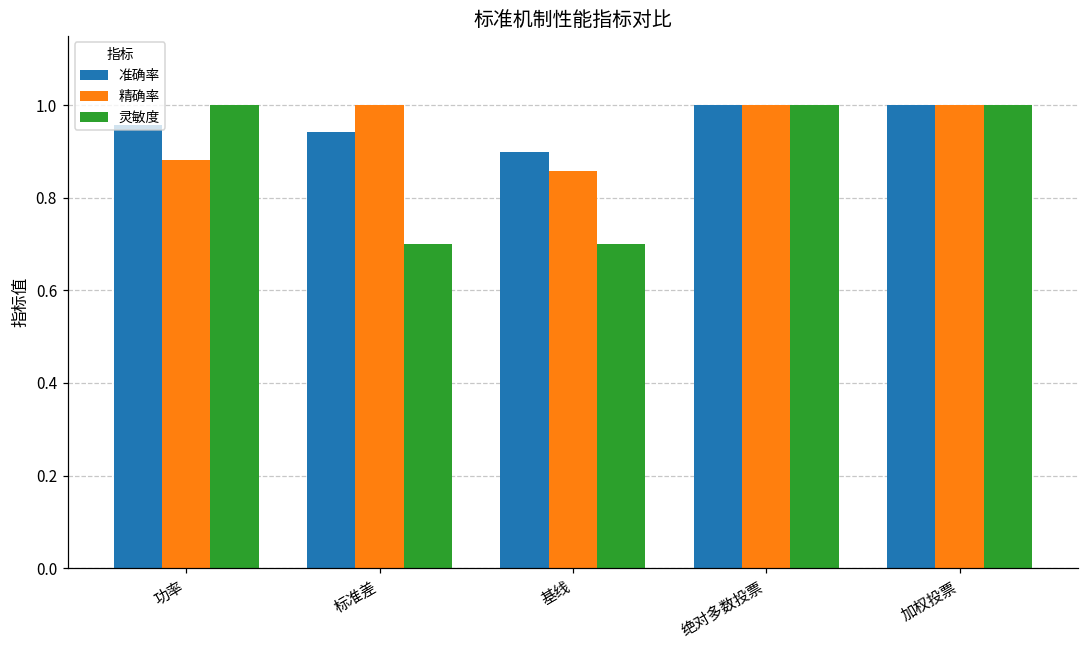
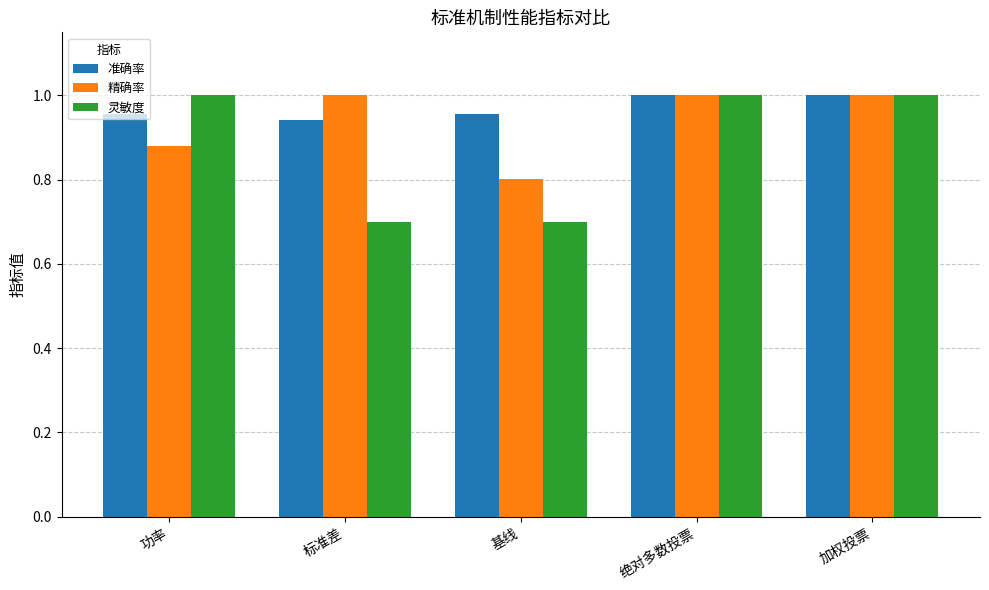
  {
    "准确率": {
      "标准差": 0.94,
-     "基线": 0.90,
+     "基线": 0.96,
      "绝对多数投票": 1.00,
      "加权投票": 1.00
    },
    "精确率": {
      "功率": 0.88,
      "标准差": 1.00,
-     "基线": 0.86,
+     "基线": 0.80,
      "绝对多数投票": 1.00,
      "加权投票": 1.00
    },
    "灵敏度": {
      "功率": 1.00,
      "标准差": 0.70,
      "基线": 0.70,
      "绝对多数投票": 1.00,
      "加权投票": 1.00
    }
  }
